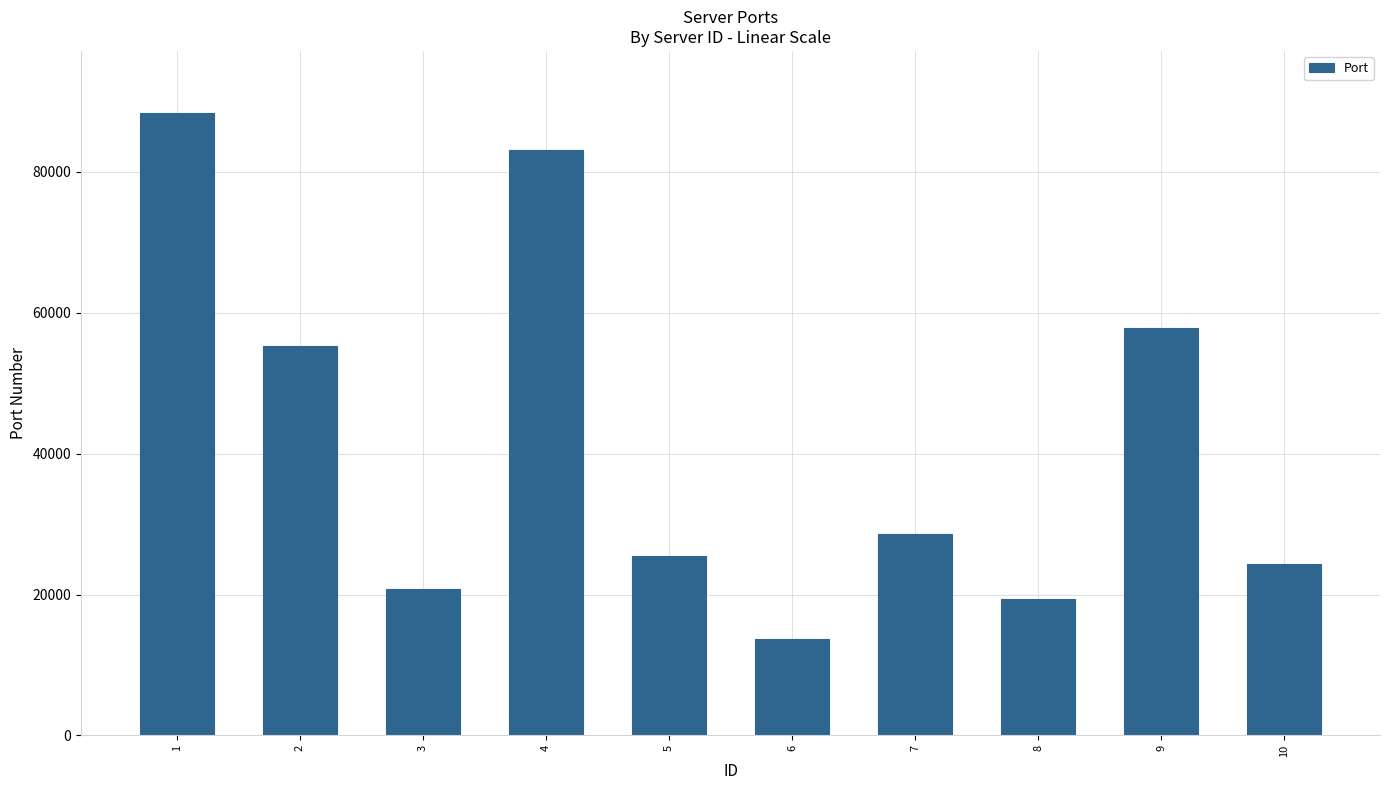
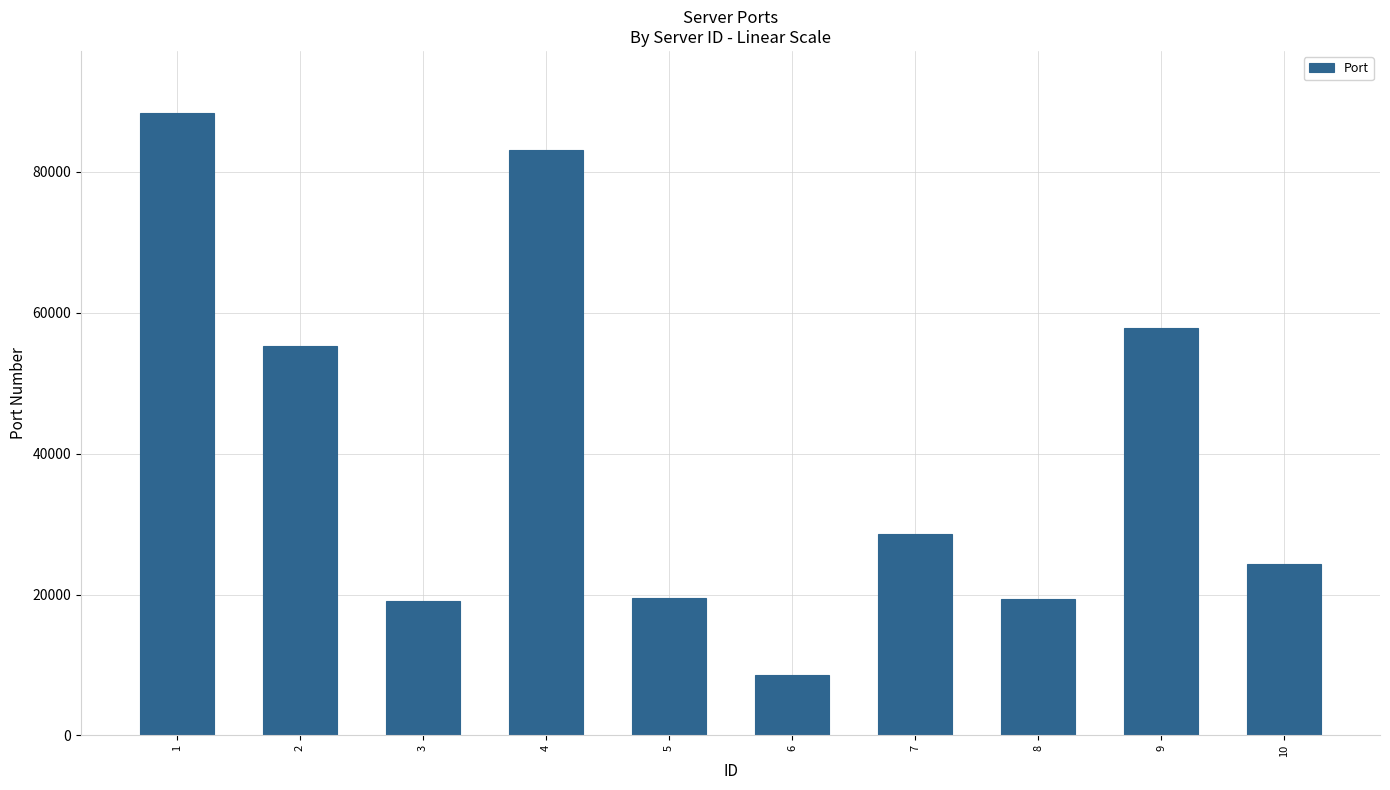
  {
    "1": 88000,
    "2": 55000,
-   "3": 21000,
+   "3": 19000,
    "4": 83000,
-   "5": 25000,
-   "6": 14000,
+   "5": 20000,
+   "6": 9000,
    "7": 29000,
    "8": 19000,
    "9": 58000,
    "10": 24000
  }
